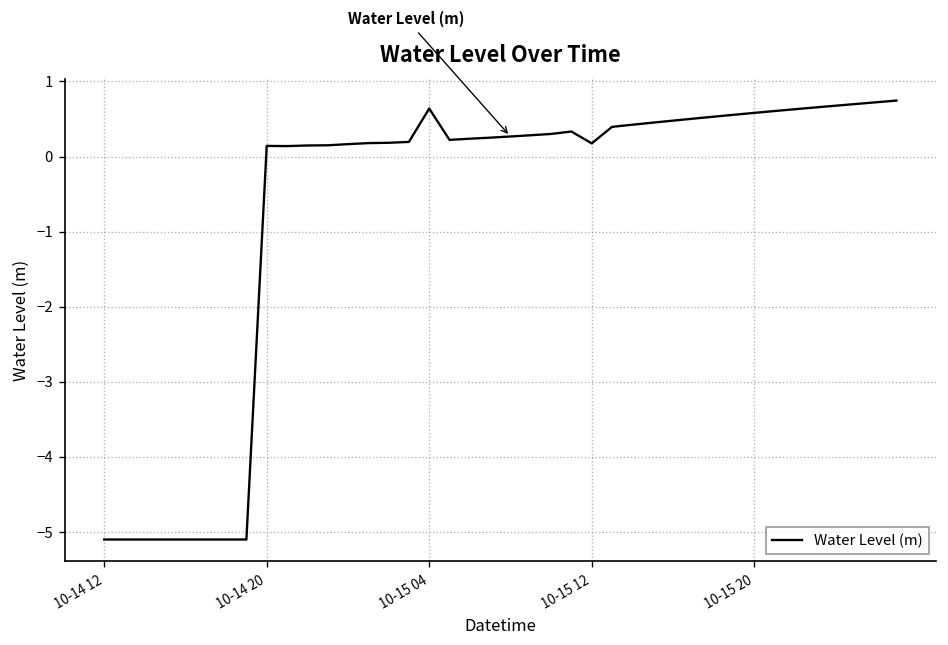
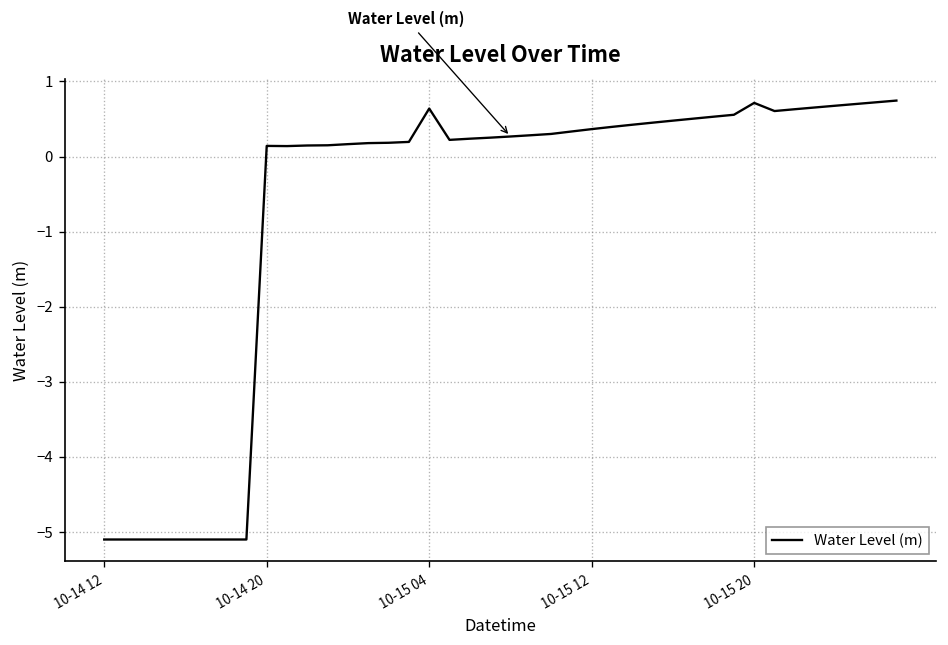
  {
    "10-14 12": -5.1,
    "10-14 20": 0.1,
    "10-15 04": 0.6,
-   "10-15 12": 0.2,
-   "10-15 20": 0.6
+   "10-15 12": 0.4,
+   "10-15 20": 0.7
  }
